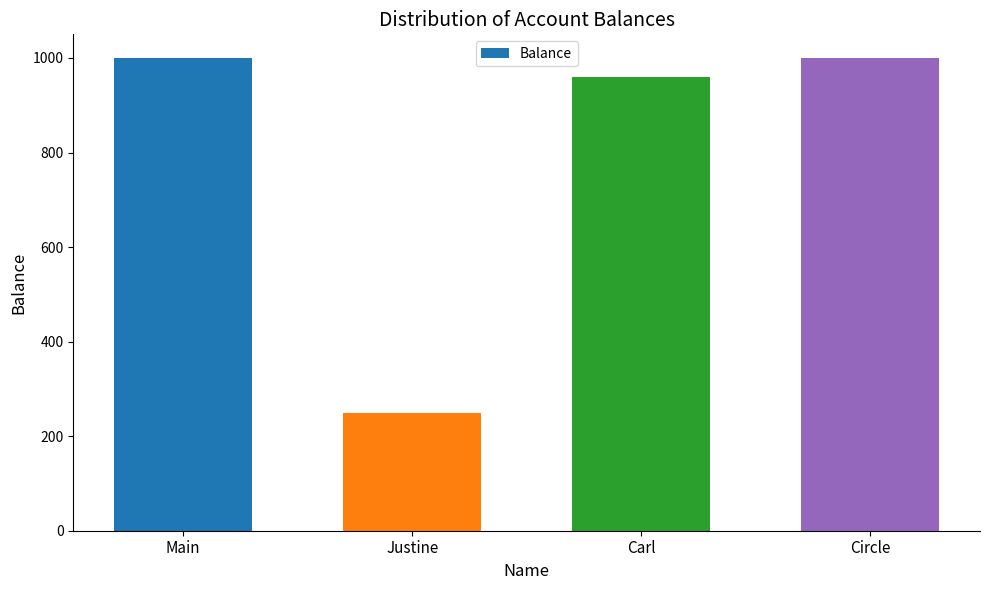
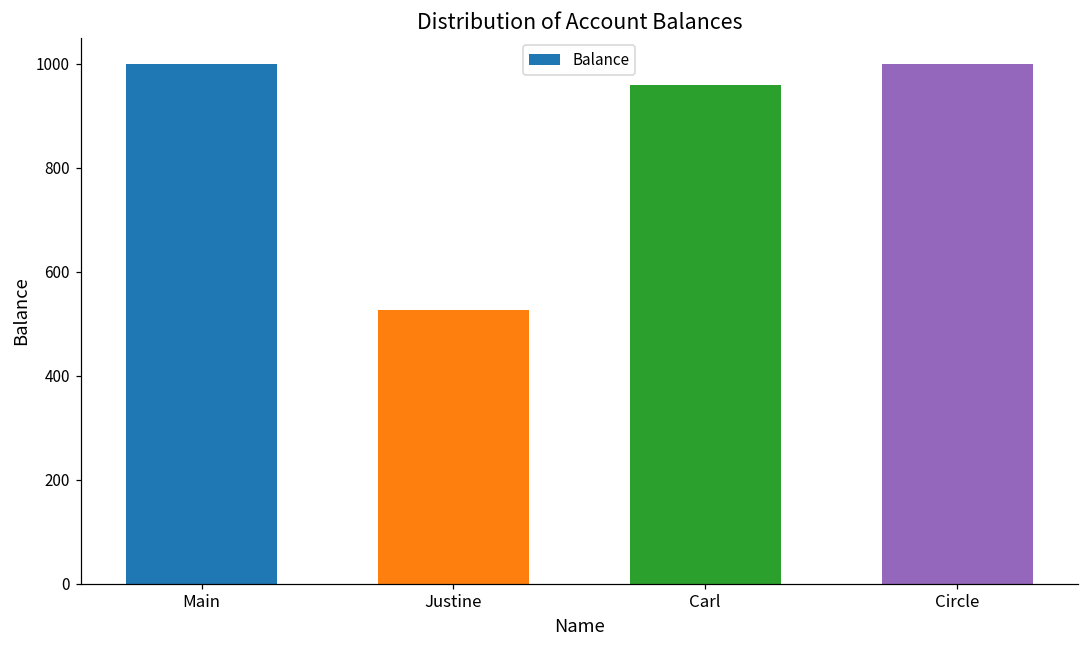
  {
    "Main": 1000,
-   "Justine": 250,
+   "Justine": 530,
    "Carl": 960,
    "Circle": 1000
  }
